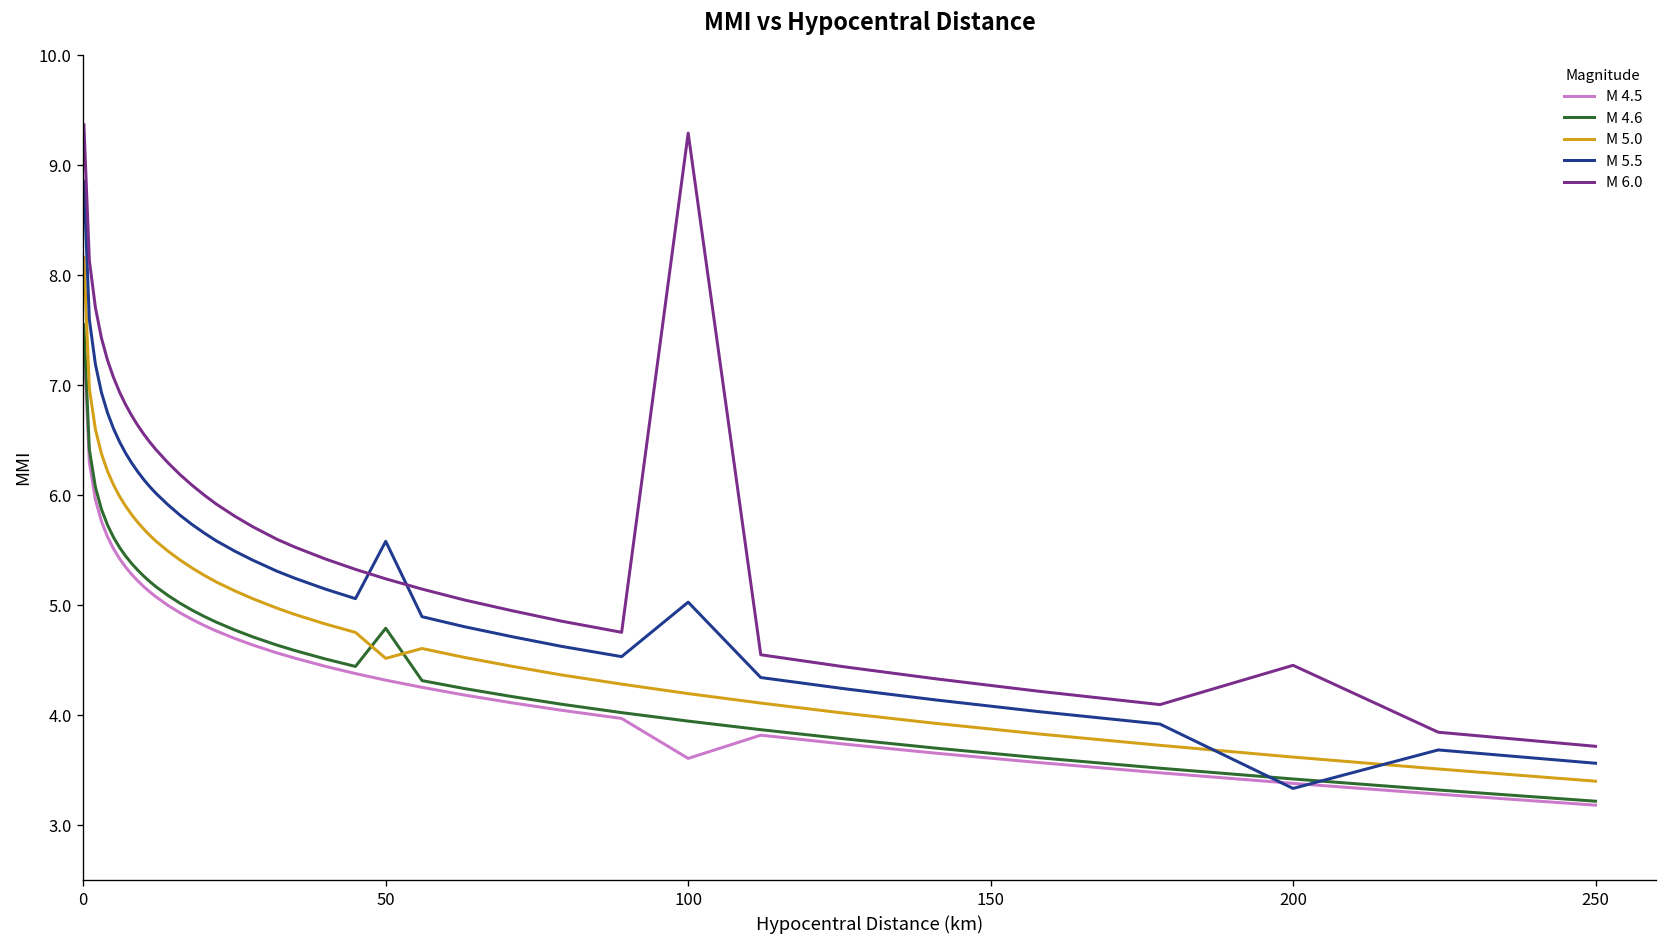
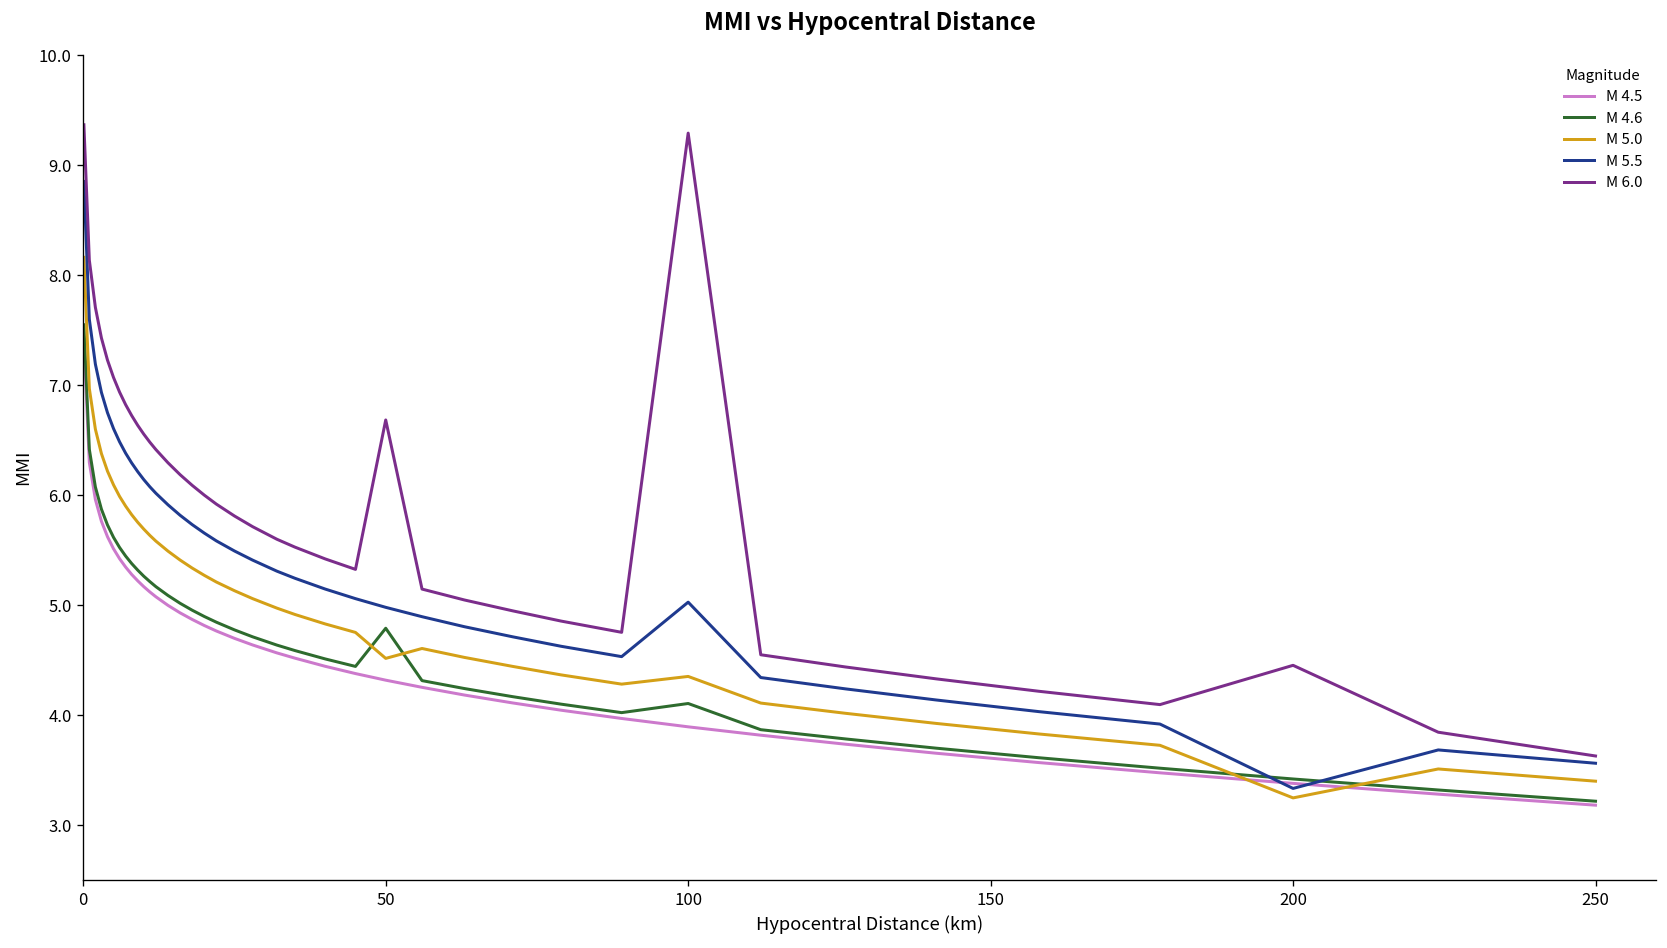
  {
    "M 4.5": {
      "50": 4.3,
-     "100": 3.6,
+     "100": 3.9,
      "200": 3.4,
      "250": 3.2
    },
    "M 4.6": {
      "50": 4.8,
-     "100": 3.9,
+     "100": 4.1,
      "200": 3.4,
      "250": 3.2
    },
    "M 5.0": {
      "50": 4.5,
-     "100": 4.2,
-     "200": 3.6,
+     "100": 4.4,
+     "200": 3.2,
      "250": 3.4
    },
    "M 5.5": {
-     "50": 5.6,
+     "50": 5.0,
      "100": 5.0,
      "200": 3.3,
      "250": 3.6
    },
    "M 6.0": {
-     "50": 5.2,
+     "50": 6.7,
      "100": 9.3,
      "200": 4.5,
-     "250": 3.7
+     "250": 3.6
    }
  }
